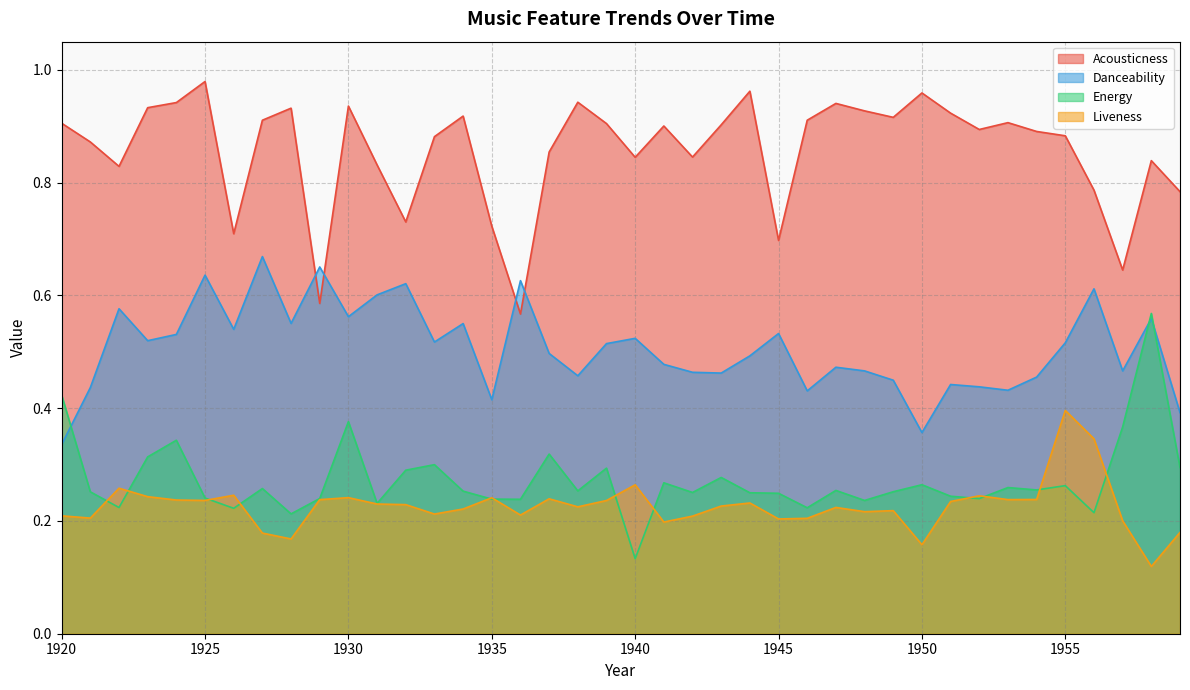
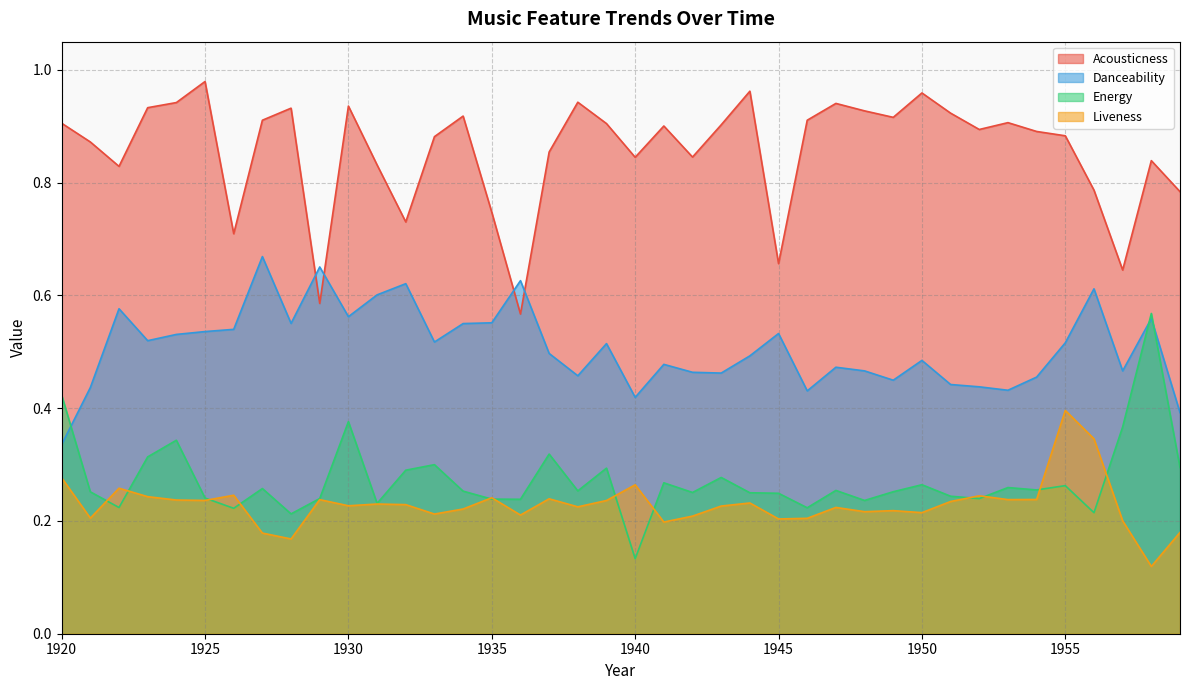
  {
    "Acousticness": {
      "1920": 0.91,
      "1925": 0.98,
      "1930": 0.94,
-     "1935": 0.72,
+     "1935": 0.75,
      "1940": 0.84,
-     "1945": 0.70,
+     "1945": 0.66,
      "1950": 0.96,
      "1955": 0.88
    },
    "Danceability": {
      "1920": 0.34,
-     "1925": 0.64,
+     "1925": 0.54,
      "1930": 0.56,
-     "1935": 0.42,
-     "1940": 0.52,
+     "1935": 0.55,
+     "1940": 0.42,
      "1945": 0.53,
-     "1950": 0.36,
+     "1950": 0.48,
      "1955": 0.52
    },
    "Energy": {
      "1920": 0.42,
      "1930": 0.38,
      "1940": 0.13,
      "1945": 0.25,
      "1950": 0.26,
      "1955": 0.26
    },
    "Liveness": {
-     "1920": 0.21,
-     "1930": 0.24,
+     "1920": 0.28,
+     "1930": 0.23,
      "1940": 0.26,
      "1945": 0.20,
-     "1950": 0.16,
+     "1950": 0.21,
      "1955": 0.40
    }
  }
